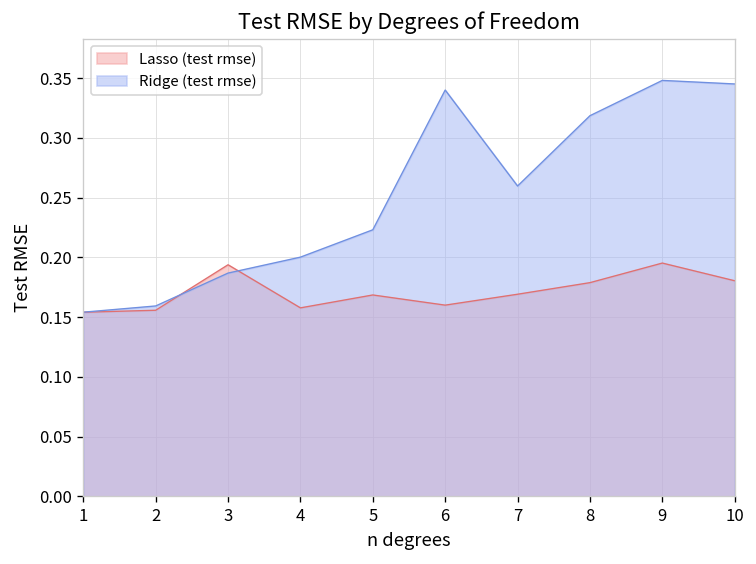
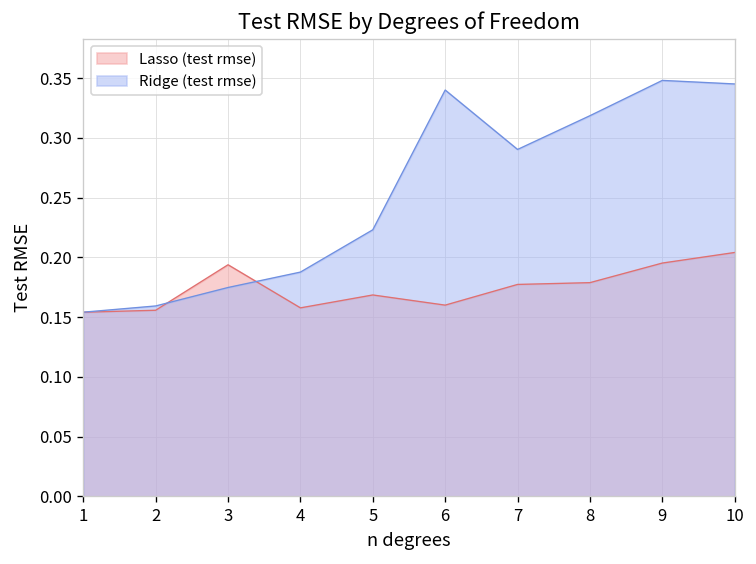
  {
    "Lasso (test rmse)": {
      "2": 0.16,
      "3": 0.19,
      "4": 0.16,
      "5": 0.17,
      "6": 0.16,
-     "7": 0.17,
+     "7": 0.18,
      "8": 0.18,
      "9": 0.20,
-     "10": 0.18
+     "10": 0.20
    },
    "Ridge (test rmse)": {
      "2": 0.16,
-     "3": 0.19,
-     "4": 0.20,
+     "3": 0.17,
+     "4": 0.19,
      "5": 0.22,
      "6": 0.34,
-     "7": 0.26,
+     "7": 0.29,
      "8": 0.32,
      "9": 0.35,
      "10": 0.35
    }
  }
